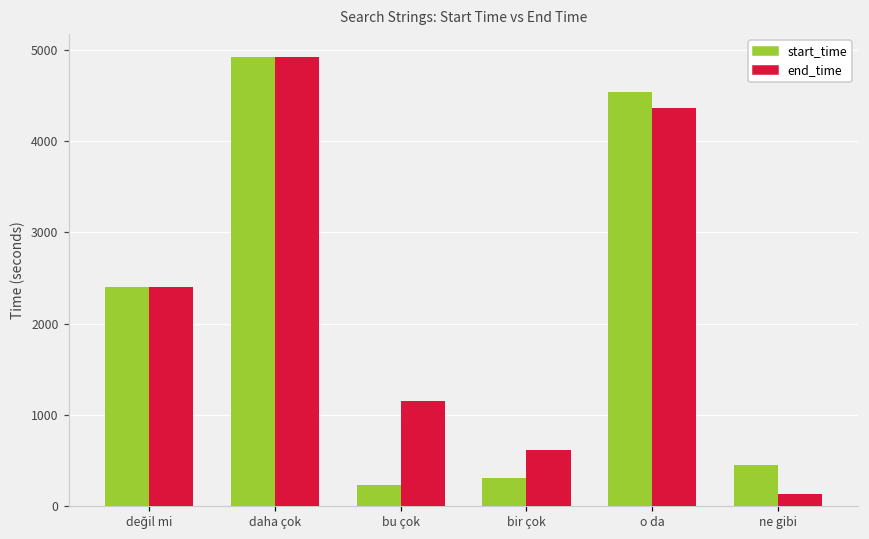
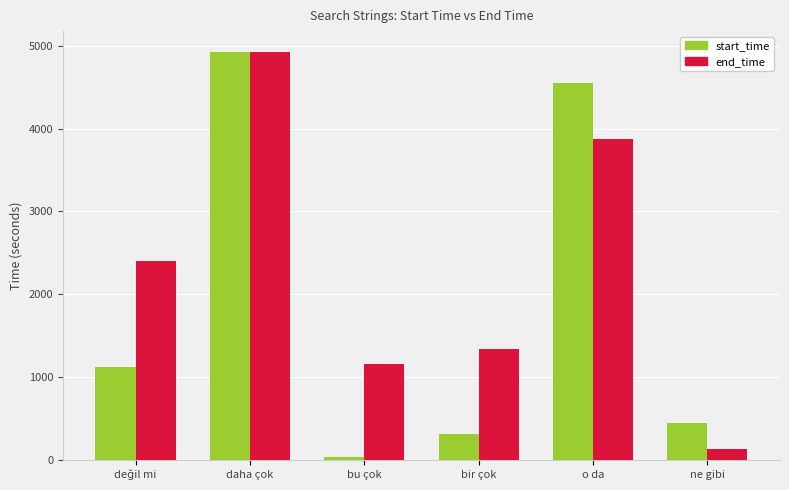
  {
    "start_time": {
-     "değil mi": 2400,
+     "değil mi": 1100,
      "daha çok": 4900,
-     "bu çok": 200,
+     "bu çok": 0,
      "bir çok": 300,
      "o da": 4500,
      "ne gibi": 400
    },
    "end_time": {
      "değil mi": 2400,
      "daha çok": 4900,
      "bu çok": 1200,
-     "bir çok": 600,
-     "o da": 4400,
+     "bir çok": 1300,
+     "o da": 3900,
      "ne gibi": 100
    }
  }
